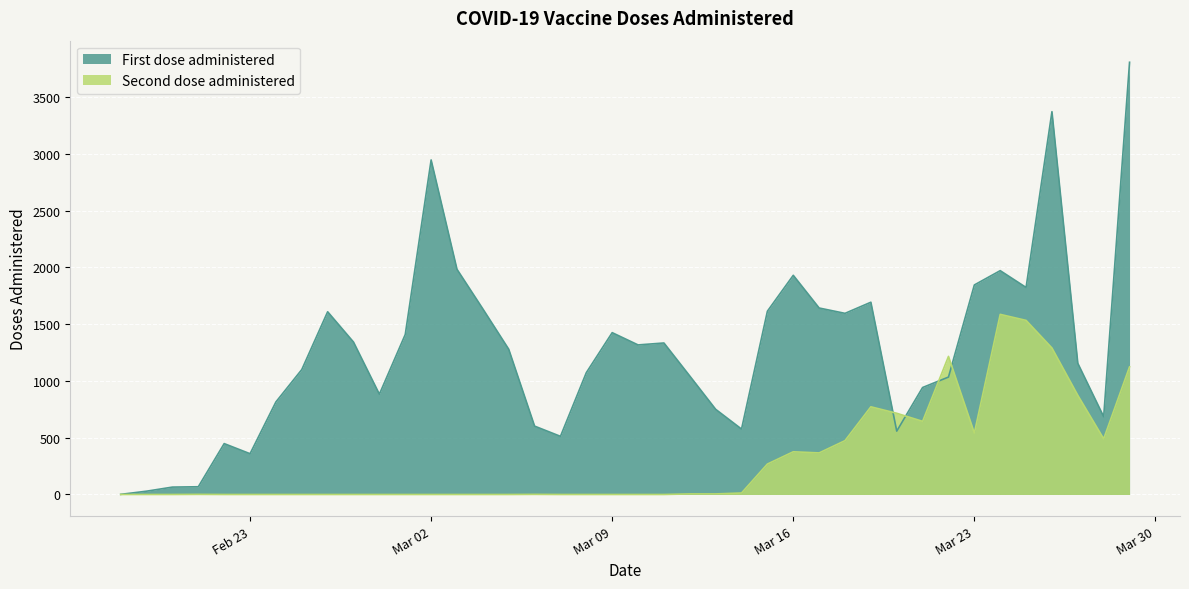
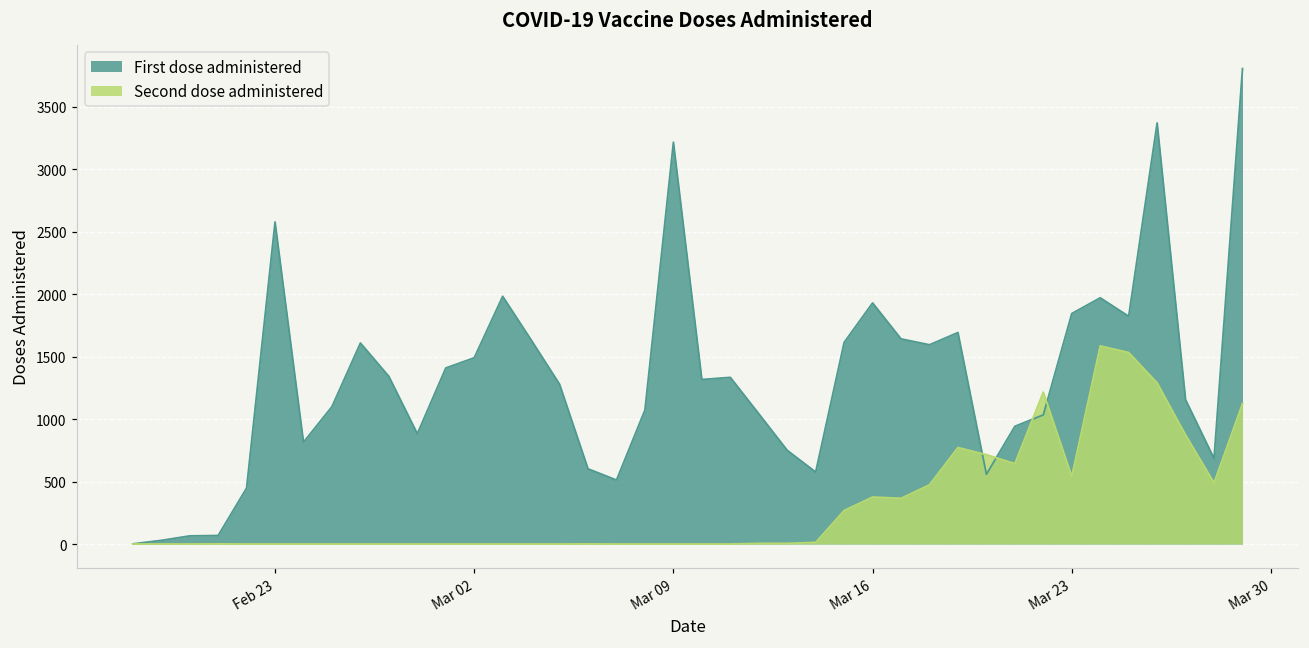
  {
    "First dose administered": {
-     "Feb 23": 360,
-     "Mar 02": 2950,
-     "Mar 09": 1430,
+     "Feb 23": 2580,
+     "Mar 02": 1490,
+     "Mar 09": 3220,
      "Mar 16": 1930,
      "Mar 23": 1850
    },
    "Second dose administered": {
      "Feb 23": 0,
      "Mar 02": 0,
      "Mar 09": 0,
      "Mar 16": 380,
      "Mar 23": 540
    }
  }
